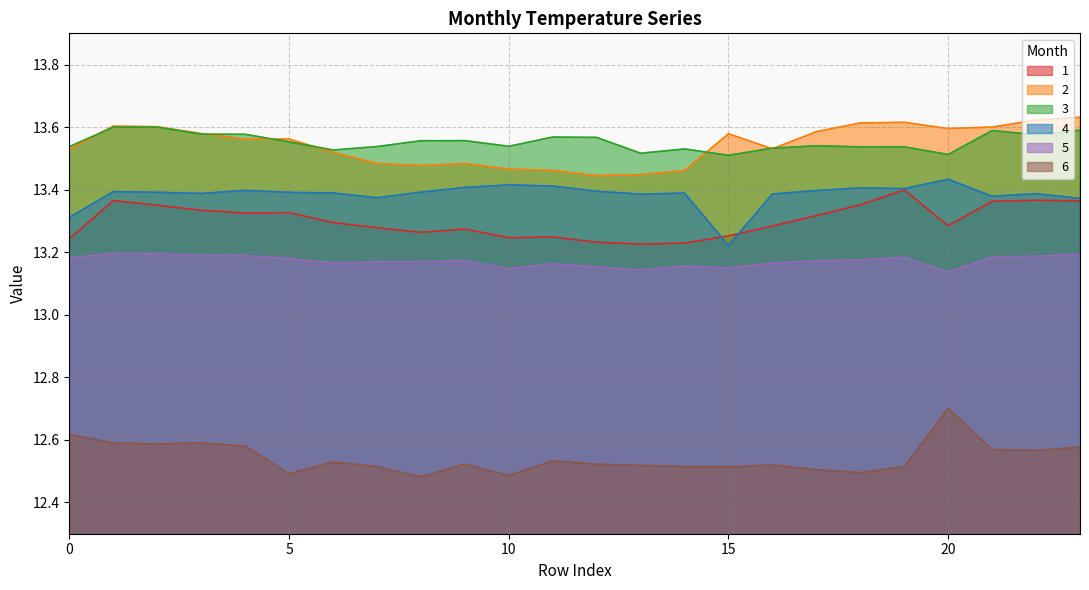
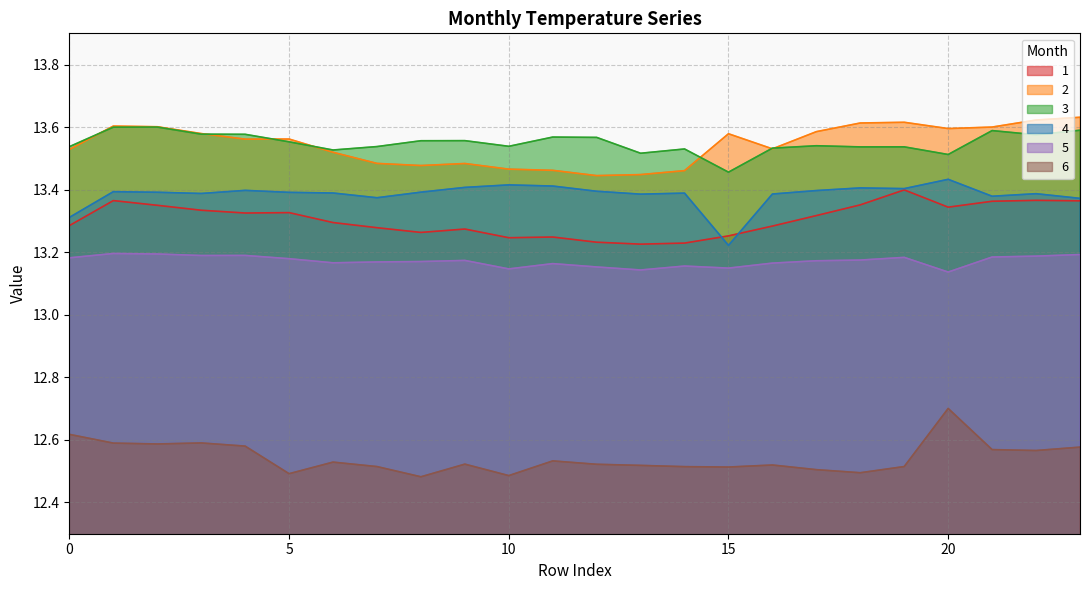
  {
    "1": {
-     "0": 13.24,
+     "0": 13.29,
      "5": 13.33,
      "10": 13.25,
      "15": 13.25,
-     "20": 13.28
+     "20": 13.34
    },
    "2": {
      "0": 13.53,
      "5": 13.56,
      "10": 13.47,
      "15": 13.58,
      "20": 13.60
    },
    "3": {
      "0": 13.54,
      "5": 13.55,
      "10": 13.54,
-     "15": 13.51,
+     "15": 13.46,
      "20": 13.51
    },
    "4": {
      "0": 13.31,
      "5": 13.39,
      "10": 13.42,
      "15": 13.22,
      "20": 13.43
    },
    "5": {
      "0": 13.18,
      "5": 13.18,
      "10": 13.15,
      "15": 13.15,
      "20": 13.14
    },
    "6": {
      "0": 12.62,
      "5": 12.49,
      "10": 12.49,
      "15": 12.51,
      "20": 12.70
    }
  }
